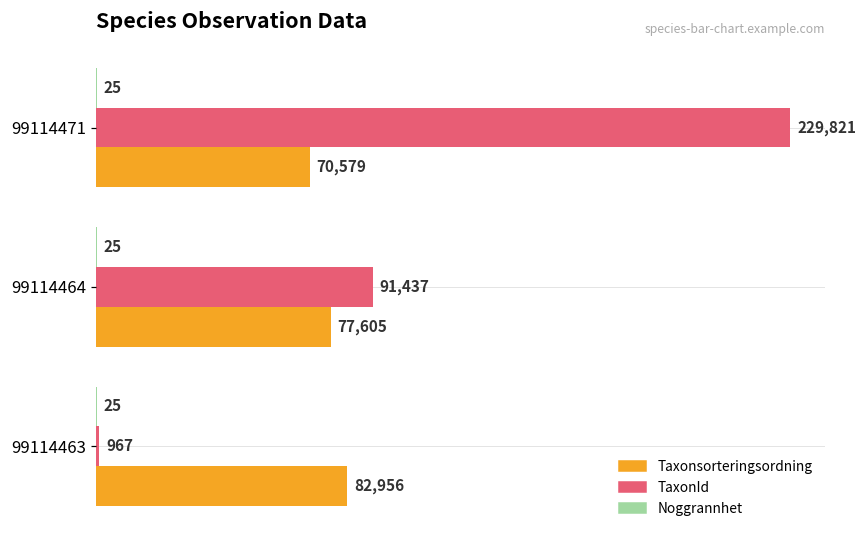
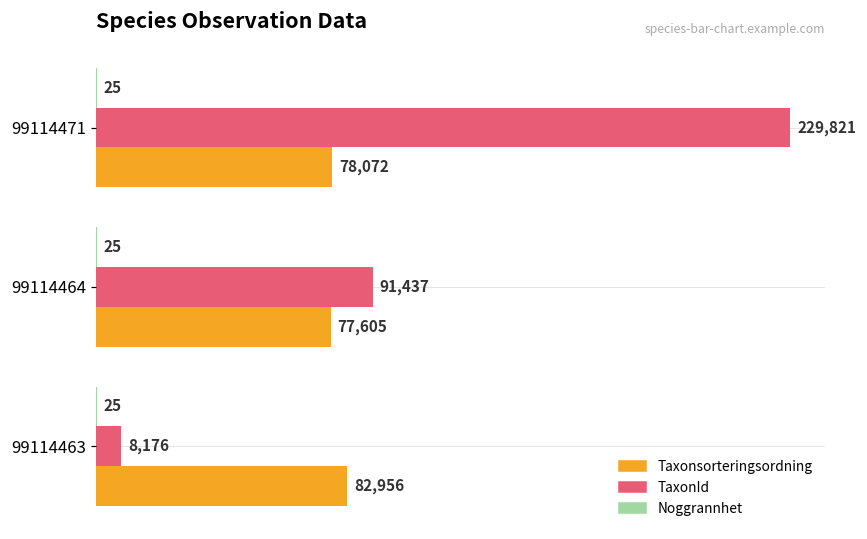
  {
    "Taxonsorteringsordning": {
-     "99114471": "70,579",
+     "99114471": "78,072",
      "99114464": "77,605",
      "99114463": "82,956"
    },
    "TaxonId": {
      "99114471": "229,821",
      "99114464": "91,437",
-     "99114463": "967"
+     "99114463": "8,176"
    },
    "Noggrannhet": {
      "99114471": "25",
      "99114464": "25",
      "99114463": "25"
    }
  }
